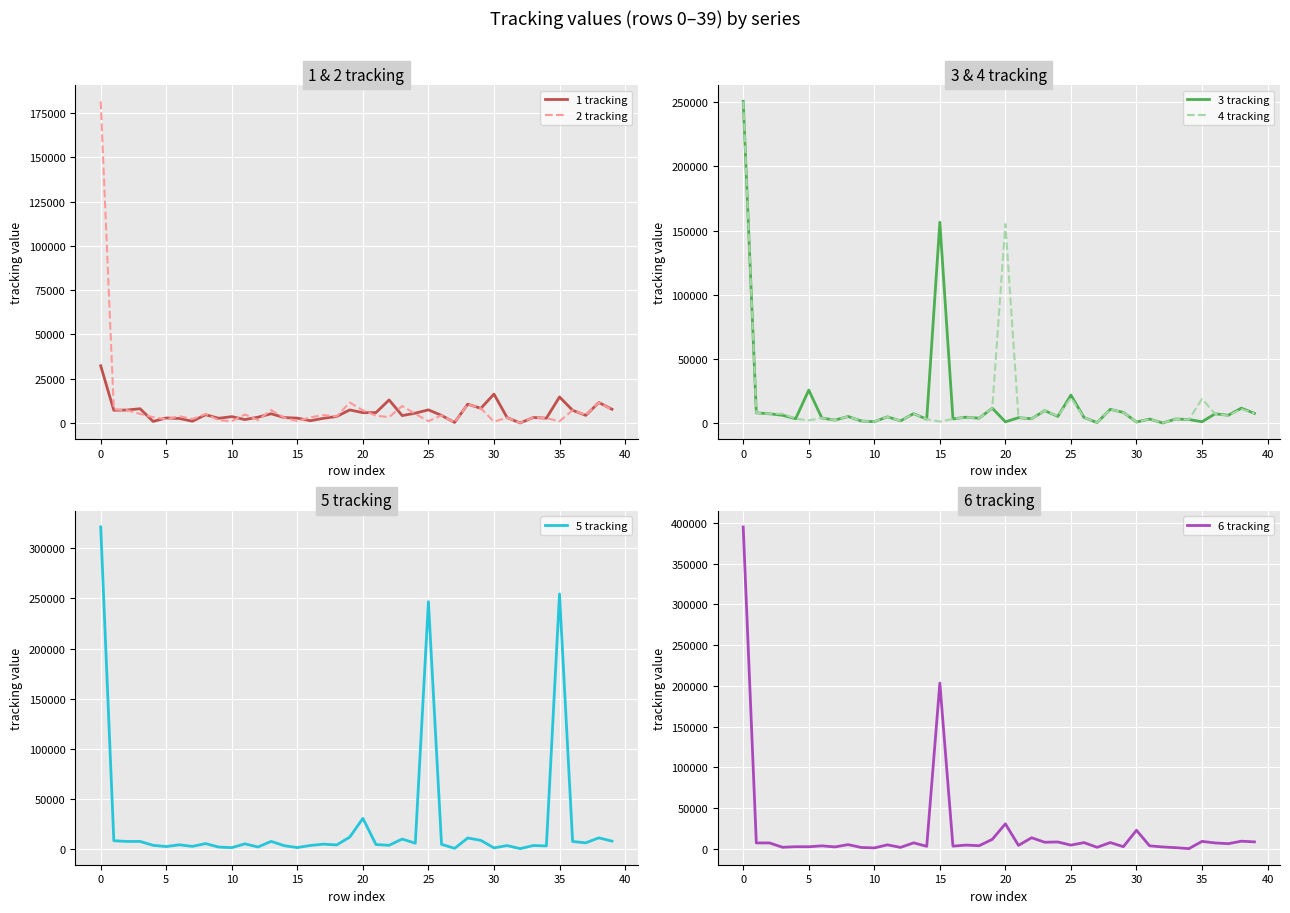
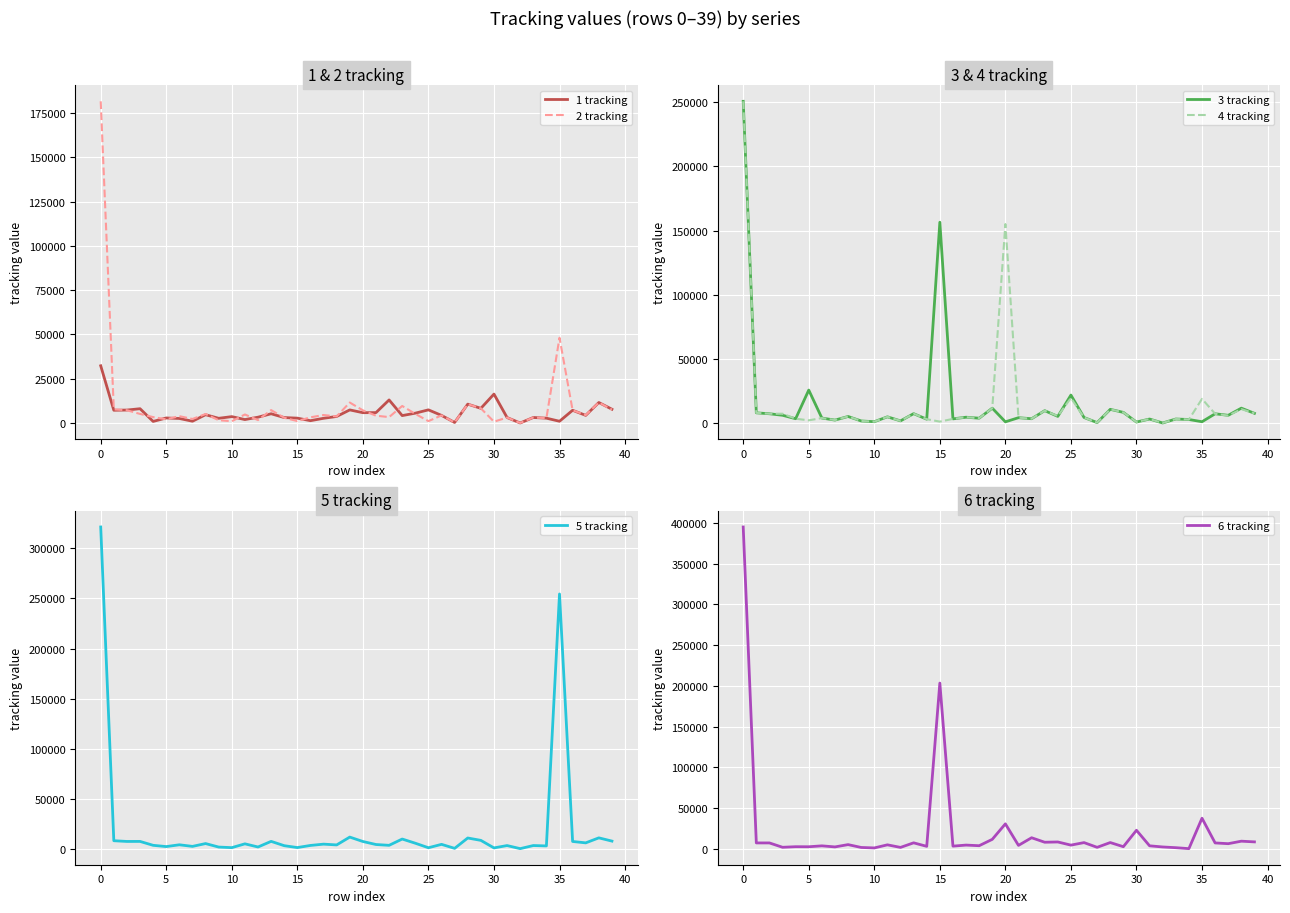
  {
    "1 & 2 tracking": {
      "1 tracking": {
        "0": 32000,
        "10": 4000,
        "15": 3000,
        "25": 7000,
        "30": 16000,
-       "35": 15000
+       "35": 1000
      },
      "2 tracking": {
        "0": 182000,
        "10": 1000,
        "15": 1000,
        "25": 1000,
        "30": 1000,
-       "35": 1000
+       "35": 48000
      }
    },
    "3 & 4 tracking": {
      "3 tracking": {
        "5": 26000,
        "15": 156000,
        "20": 1000,
        "25": 22000,
        "35": 1000
      },
      "4 tracking": {
        "5": 2000,
        "15": 1000,
        "20": 155000,
        "25": 20000,
        "35": 19000
      }
    },
    "5 tracking": {
      "0": 321000,
      "5": 2000,
      "10": 1000,
      "15": 1000,
-     "20": 30000,
-     "25": 247000,
+     "20": 7000,
+     "25": 1000,
      "30": 1000,
      "35": 254000
    },
    "6 tracking": {
      "0": 390000,
      "5": 0,
      "10": 0,
      "15": 200000,
      "20": 30000,
      "25": 0,
      "30": 20000,
-     "35": 10000
+     "35": 40000
    }
  }
